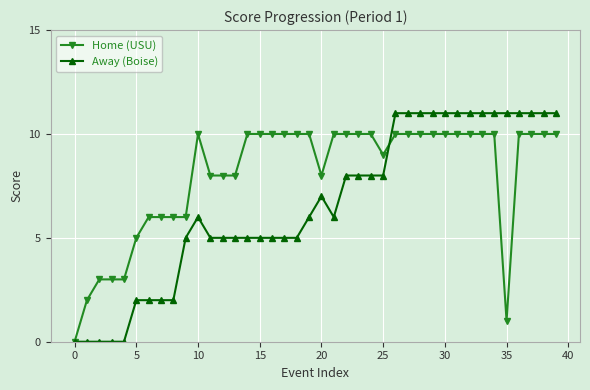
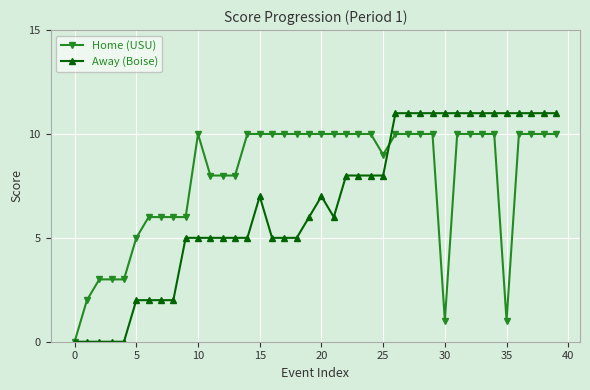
  {
    "Home (USU)": {
      "5": 5,
      "10": 10,
      "15": 10,
-     "20": 8,
+     "20": 10,
      "25": 9,
-     "30": 10,
+     "30": 1,
      "35": 1
    },
    "Away (Boise)": {
      "5": 2,
-     "10": 6,
-     "15": 5,
+     "10": 5,
+     "15": 7,
      "20": 7,
      "25": 8,
      "30": 11,
      "35": 11
    }
  }
